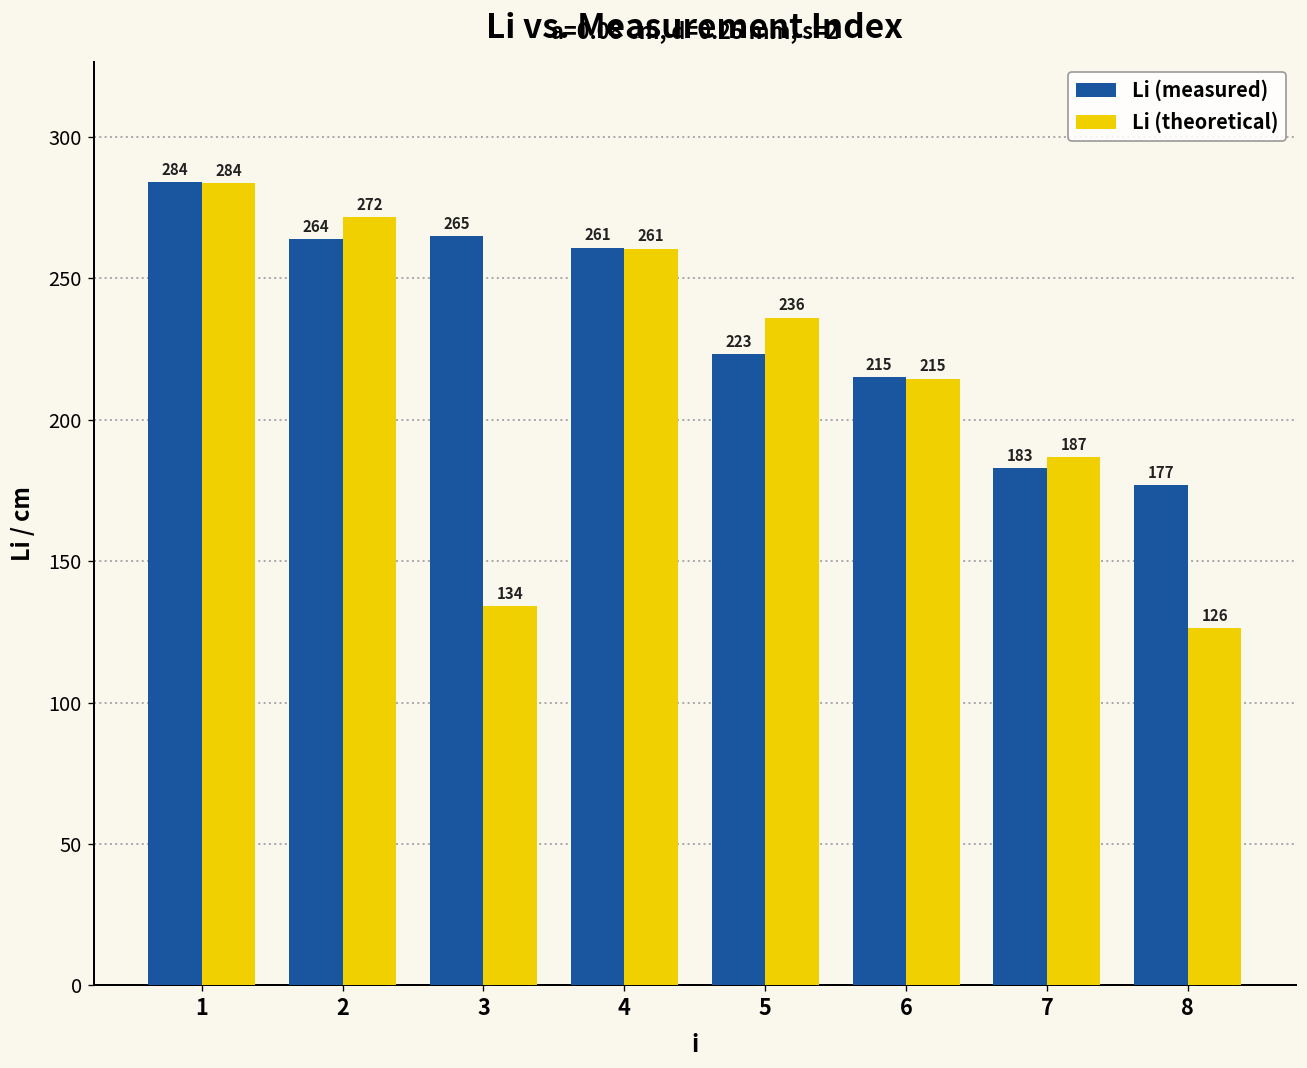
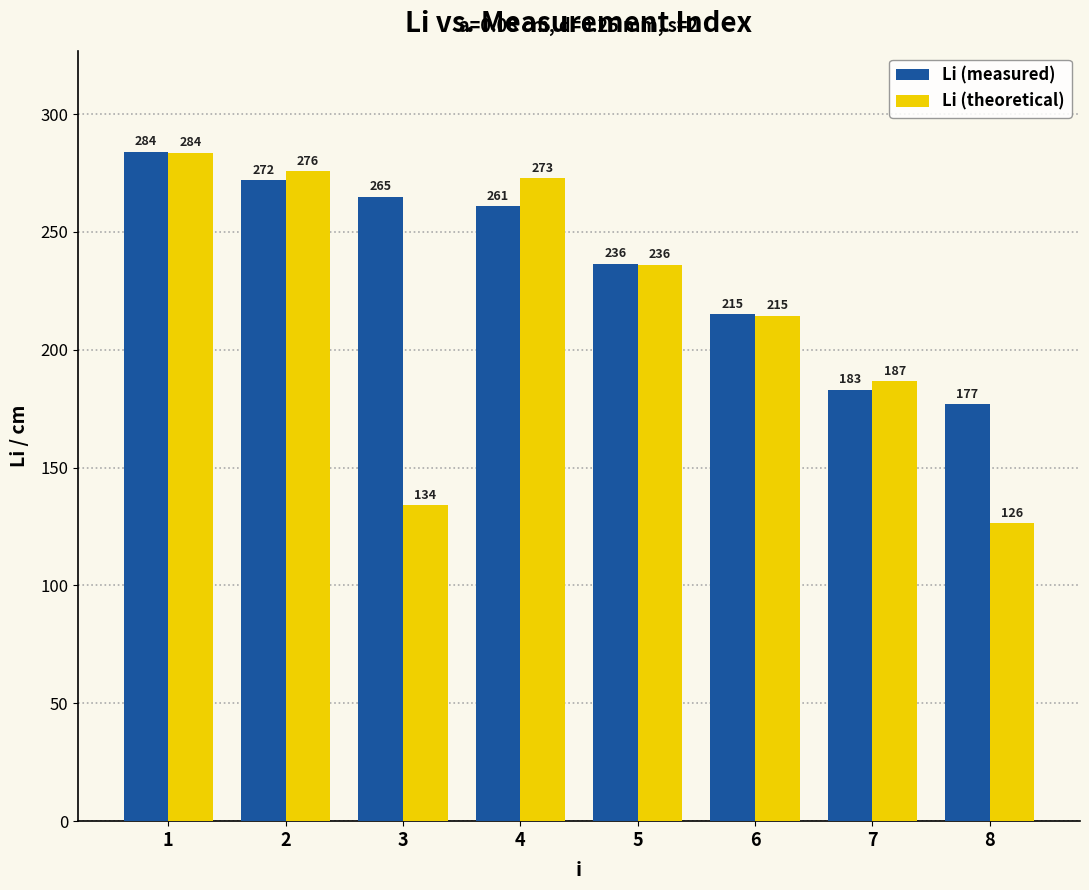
  {
    "Li (measured)": {
      "1": 284,
-     "2": 264,
+     "2": 272,
      "3": 265,
      "4": 261,
-     "5": 223,
+     "5": 236,
      "6": 215,
      "7": 183,
      "8": 177
    },
    "Li (theoretical)": {
      "1": 284,
-     "2": 272,
+     "2": 276,
      "3": 134,
-     "4": 261,
+     "4": 273,
      "5": 236,
      "6": 215,
      "7": 187,
      "8": 126
    }
  }
